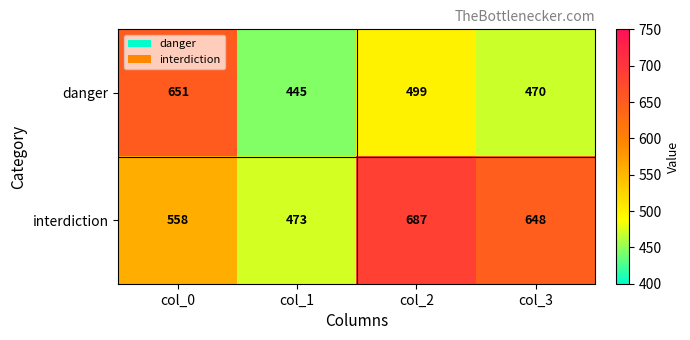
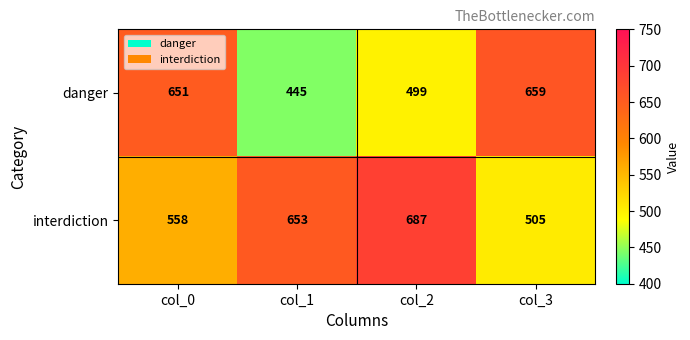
  {
    "danger": {
      "col_0": 651,
      "col_1": 445,
      "col_2": 499,
-     "col_3": 470
+     "col_3": 659
    },
    "interdiction": {
      "col_0": 558,
-     "col_1": 473,
+     "col_1": 653,
      "col_2": 687,
-     "col_3": 648
+     "col_3": 505
    }
  }
